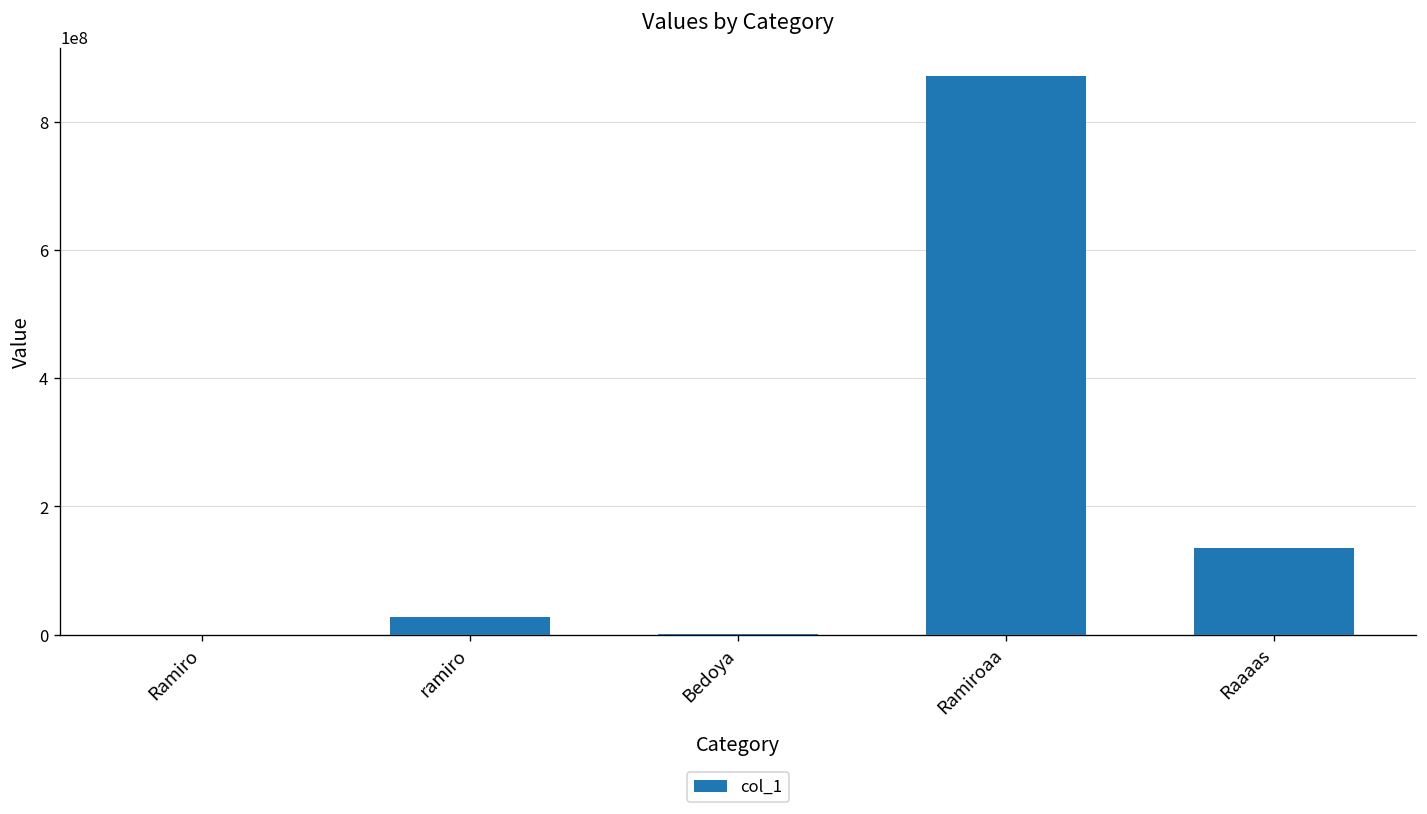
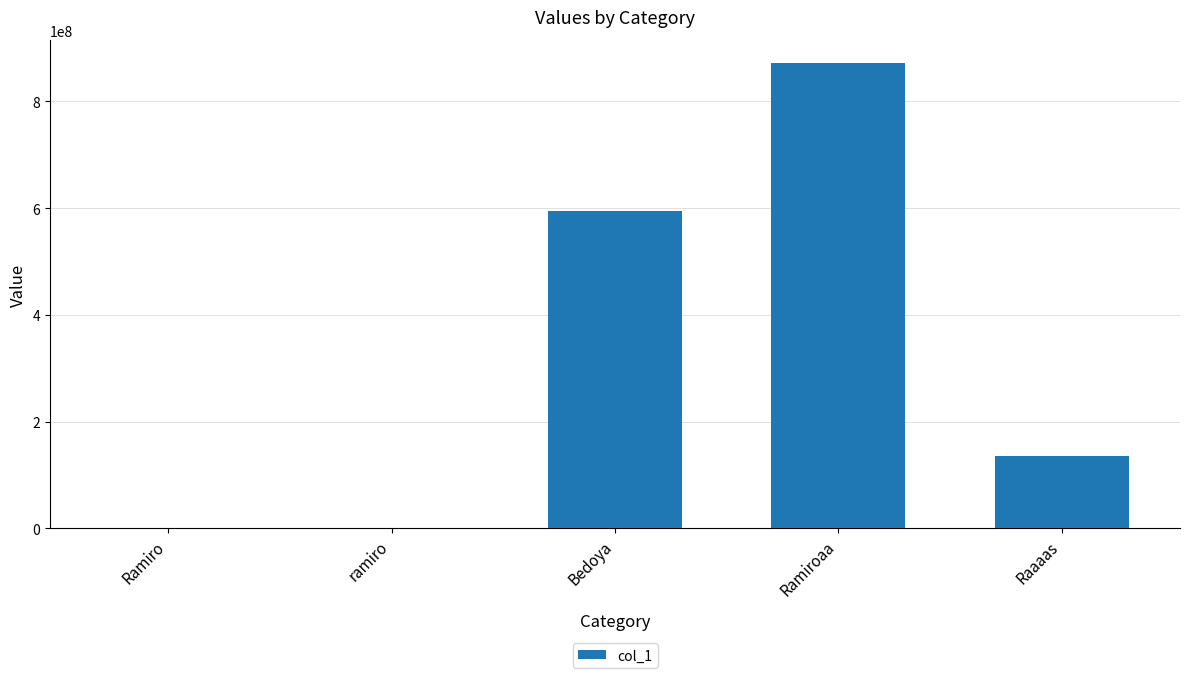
  {
-   "ramiro": 30000000,
-   "Bedoya": 0,
+   "ramiro": 0,
+   "Bedoya": 600000000,
    "Ramiroaa": 870000000,
    "Raaaas": 140000000
  }
